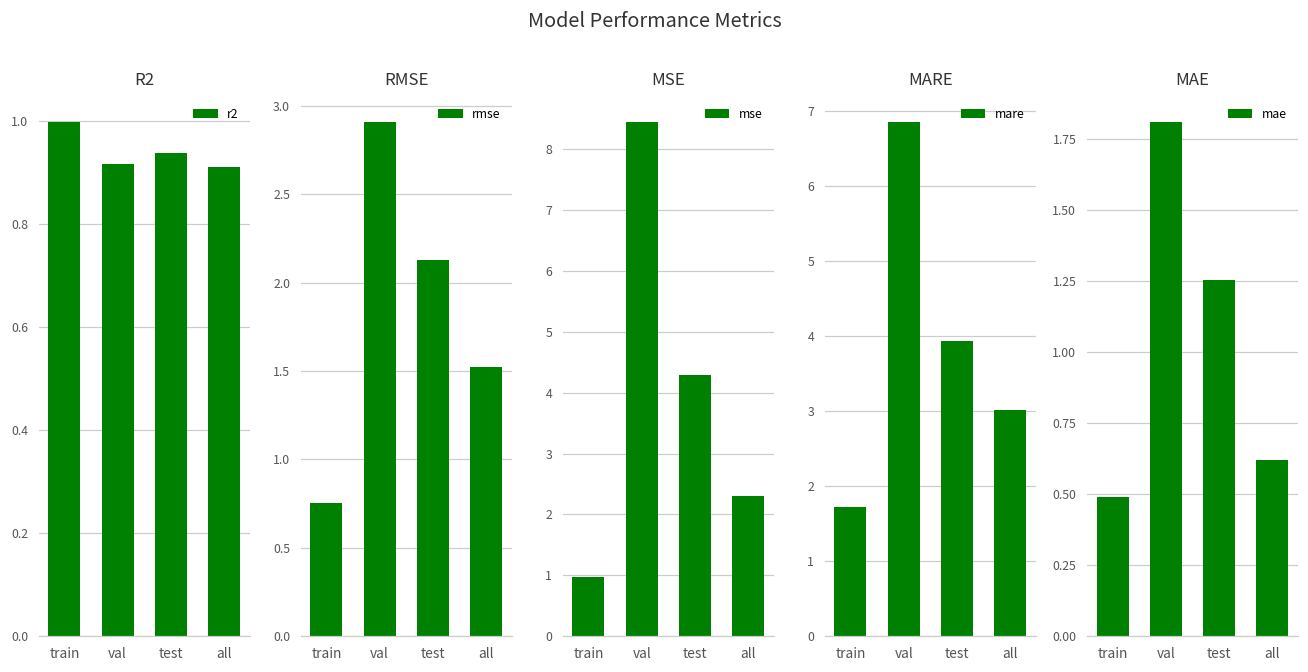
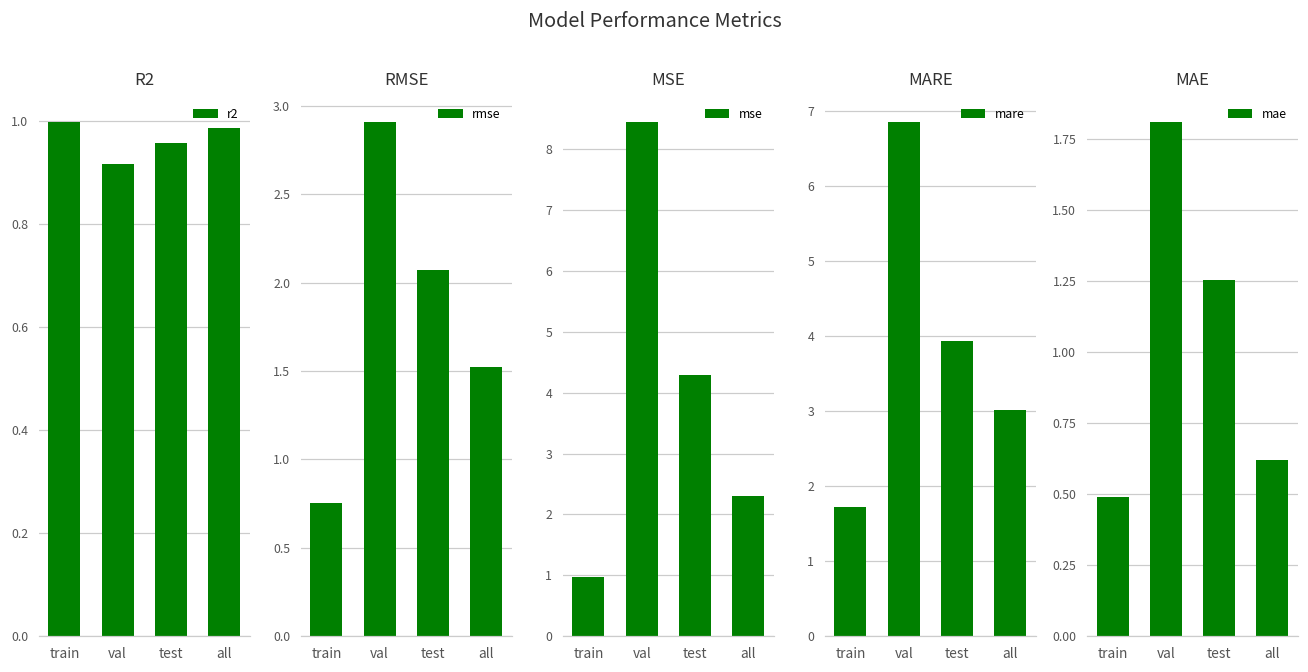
  {
    "R2": {
      "train": 1.00,
      "val": 0.92,
-     "test": 0.94,
-     "all": 0.91
+     "test": 0.96,
+     "all": 0.99
    },
    "RMSE": {
      "train": 0.75,
      "val": 2.91,
-     "test": 2.13,
+     "test": 2.07,
      "all": 1.52
    },
    "MSE": {
      "train": 1.0,
      "val": 8.4,
      "test": 4.3,
      "all": 2.3
    },
    "MARE": {
      "train": 1.7,
      "val": 6.8,
      "test": 3.9,
      "all": 3.0
    },
    "MAE": {
      "train": 0.49,
      "val": 1.81,
      "test": 1.25,
      "all": 0.62
    }
  }
